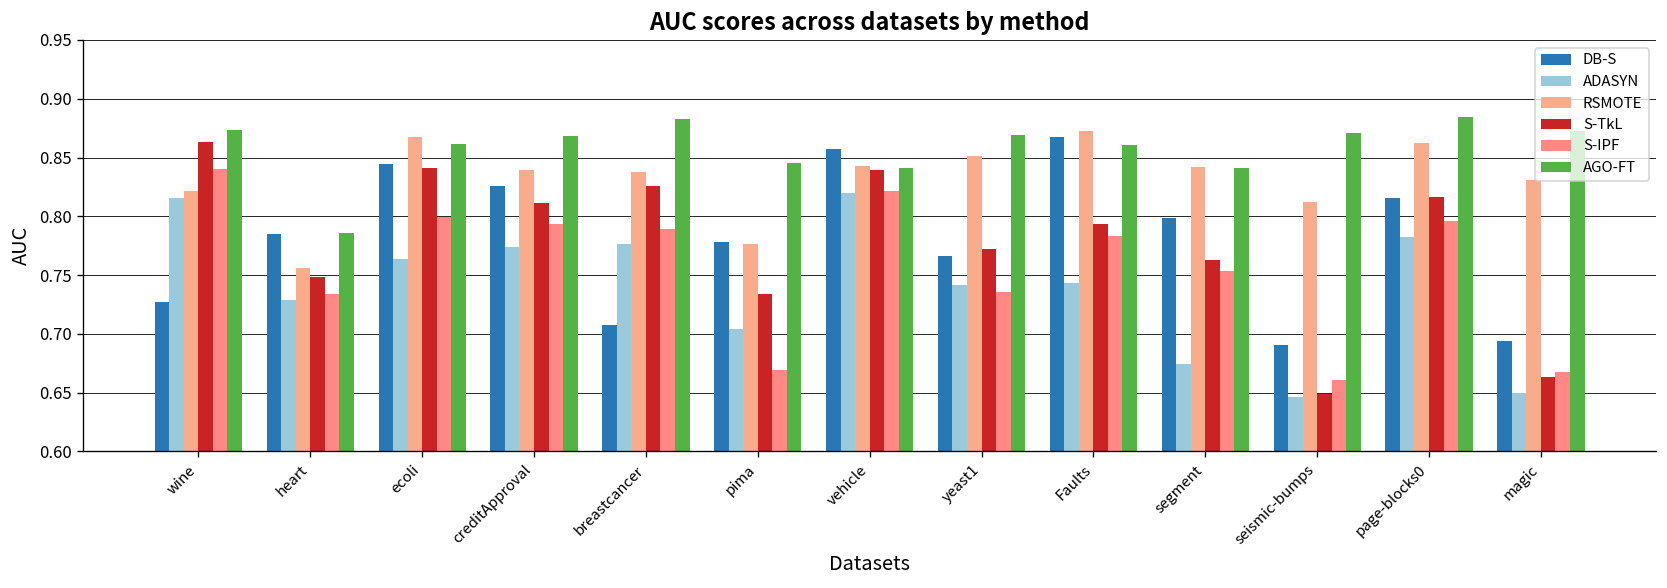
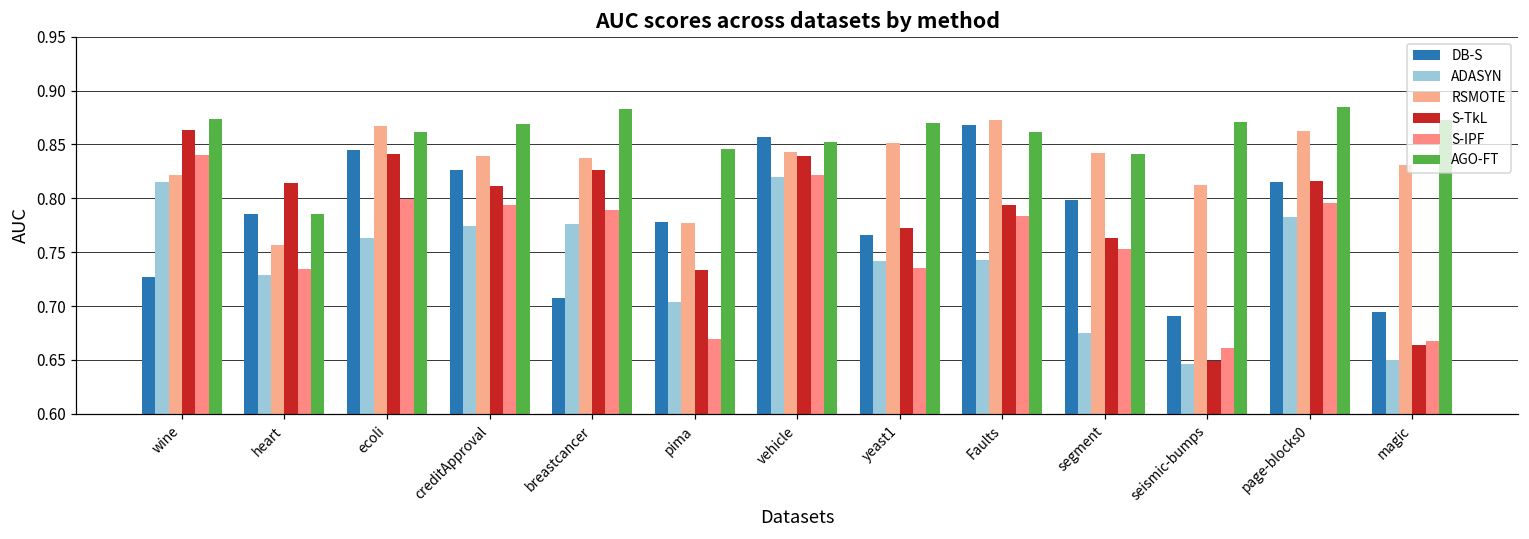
  {
    "DB-S": {
      "wine": 0.73,
      "heart": 0.79,
      "ecoli": 0.84,
      "creditApproval": 0.83,
      "breastcancer": 0.71,
      "pima": 0.78,
      "vehicle": 0.86,
      "yeast1": 0.77,
      "Faults": 0.87,
      "segment": 0.80,
      "seismic-bumps": 0.69,
      "page-blocks0": 0.82,
      "magic": 0.69
    },
    "ADASYN": {
      "wine": 0.82,
      "heart": 0.73,
      "ecoli": 0.76,
      "creditApproval": 0.77,
      "breastcancer": 0.78,
      "pima": 0.70,
      "vehicle": 0.82,
      "yeast1": 0.74,
      "Faults": 0.74,
      "segment": 0.67,
      "seismic-bumps": 0.65,
      "page-blocks0": 0.78,
      "magic": 0.65
    },
    "S-TkL": {
      "wine": 0.86,
-     "heart": 0.75,
+     "heart": 0.81,
      "ecoli": 0.84,
      "creditApproval": 0.81,
      "breastcancer": 0.83,
      "pima": 0.73,
      "vehicle": 0.84,
      "yeast1": 0.77,
      "Faults": 0.79,
      "segment": 0.76,
      "seismic-bumps": 0.65,
      "page-blocks0": 0.82,
      "magic": 0.66
    },
    "AGO-FT": {
      "wine": 0.87,
      "heart": 0.79,
      "ecoli": 0.86,
      "creditApproval": 0.87,
      "breastcancer": 0.88,
      "pima": 0.85,
-     "vehicle": 0.84,
+     "vehicle": 0.85,
      "yeast1": 0.87,
      "Faults": 0.86,
      "segment": 0.84,
      "seismic-bumps": 0.87,
      "page-blocks0": 0.88
    }
  }
